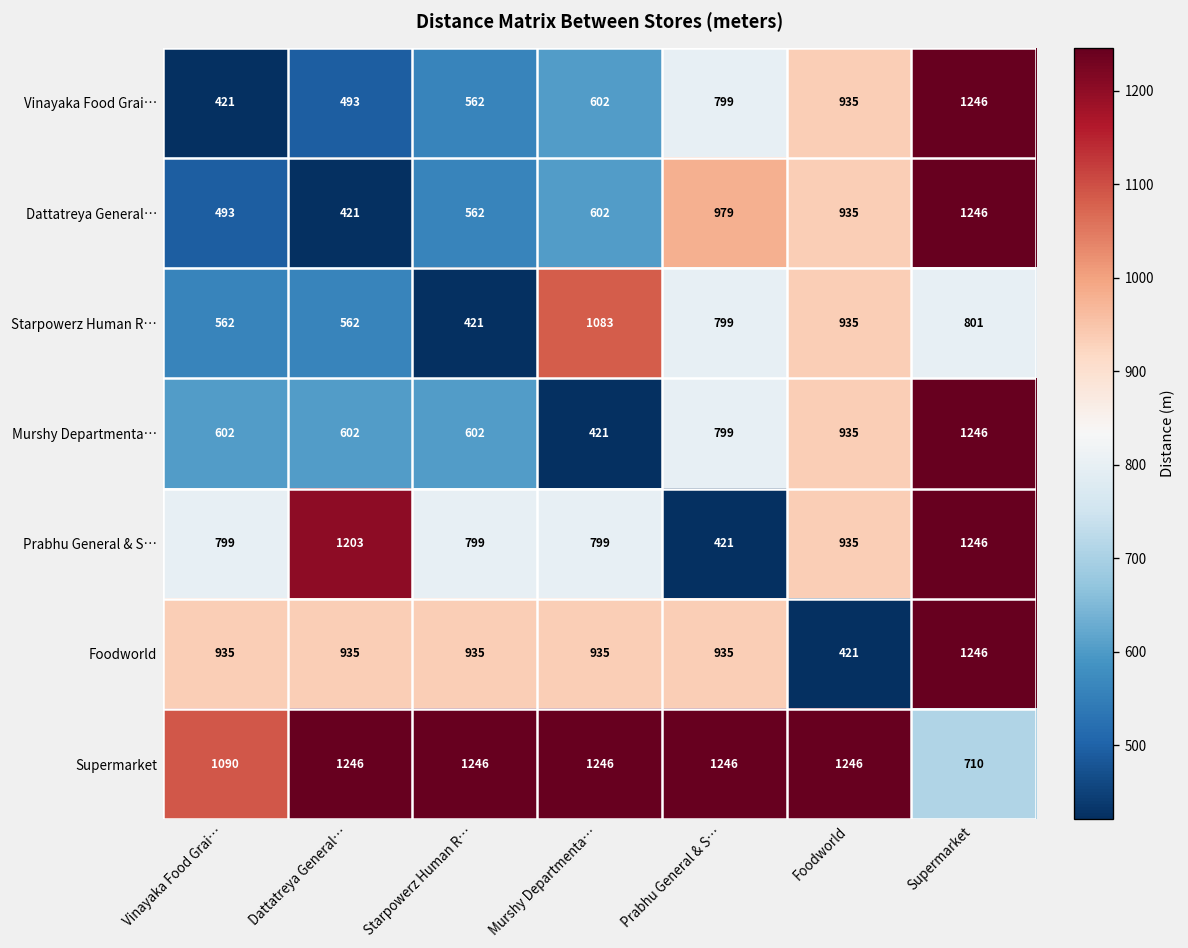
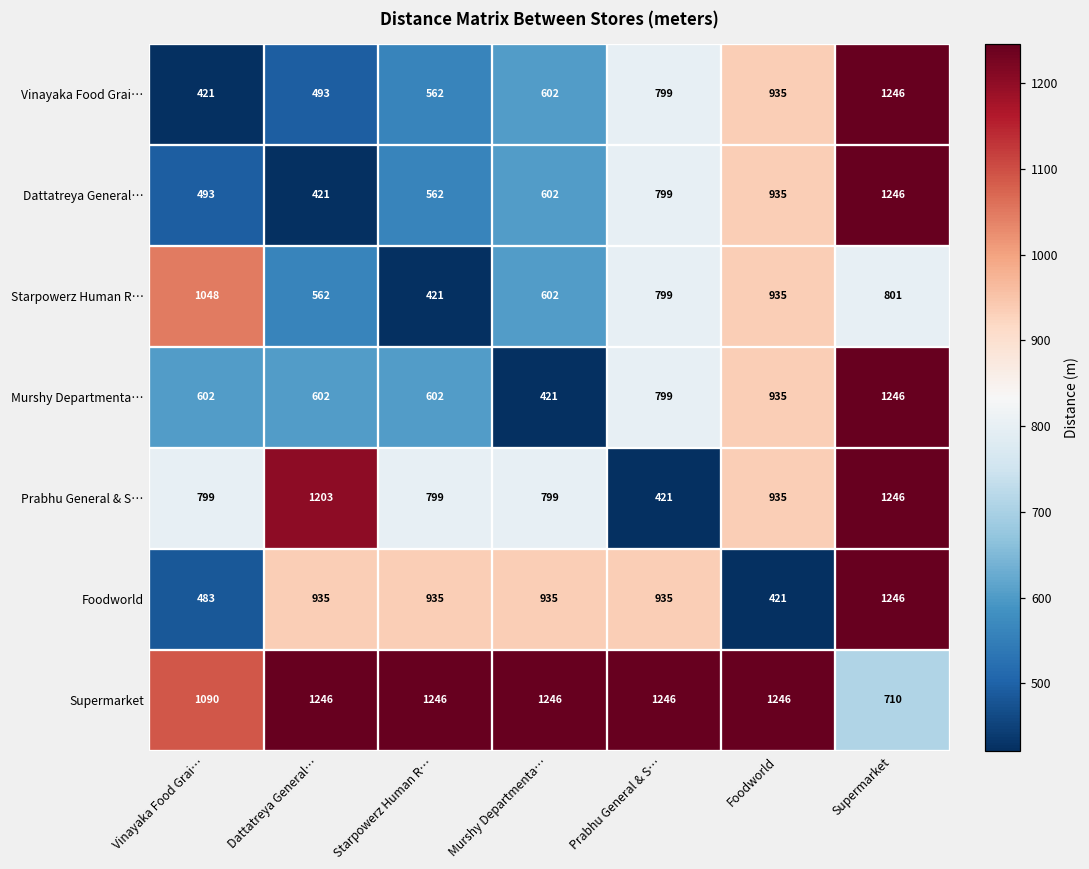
  {
    "Vinayaka Food Grai…": {
      "Vinayaka Food Grai…": 421,
      "Dattatreya General…": 493,
      "Starpowerz Human R…": 562,
      "Murshy Departmenta…": 602,
      "Prabhu General & S…": 799,
      "Foodworld": 935,
      "Supermarket": 1246
    },
    "Dattatreya General…": {
      "Vinayaka Food Grai…": 493,
      "Dattatreya General…": 421,
      "Starpowerz Human R…": 562,
      "Murshy Departmenta…": 602,
-     "Prabhu General & S…": 979,
+     "Prabhu General & S…": 799,
      "Foodworld": 935,
      "Supermarket": 1246
    },
    "Starpowerz Human R…": {
-     "Vinayaka Food Grai…": 562,
+     "Vinayaka Food Grai…": 1048,
      "Dattatreya General…": 562,
      "Starpowerz Human R…": 421,
-     "Murshy Departmenta…": 1083,
+     "Murshy Departmenta…": 602,
      "Prabhu General & S…": 799,
      "Foodworld": 935,
      "Supermarket": 801
    },
    "Murshy Departmenta…": {
      "Vinayaka Food Grai…": 602,
      "Dattatreya General…": 602,
      "Starpowerz Human R…": 602,
      "Murshy Departmenta…": 421,
      "Prabhu General & S…": 799,
      "Foodworld": 935,
      "Supermarket": 1246
    },
    "Prabhu General & S…": {
      "Vinayaka Food Grai…": 799,
      "Dattatreya General…": 1203,
      "Starpowerz Human R…": 799,
      "Murshy Departmenta…": 799,
      "Prabhu General & S…": 421,
      "Foodworld": 935,
      "Supermarket": 1246
    },
    "Foodworld": {
-     "Vinayaka Food Grai…": 935,
+     "Vinayaka Food Grai…": 483,
      "Dattatreya General…": 935,
      "Starpowerz Human R…": 935,
      "Murshy Departmenta…": 935,
      "Prabhu General & S…": 935,
      "Foodworld": 421,
      "Supermarket": 1246
    },
    "Supermarket": {
      "Vinayaka Food Grai…": 1090,
      "Dattatreya General…": 1246,
      "Starpowerz Human R…": 1246,
      "Murshy Departmenta…": 1246,
      "Prabhu General & S…": 1246,
      "Foodworld": 1246,
      "Supermarket": 710
    }
  }
